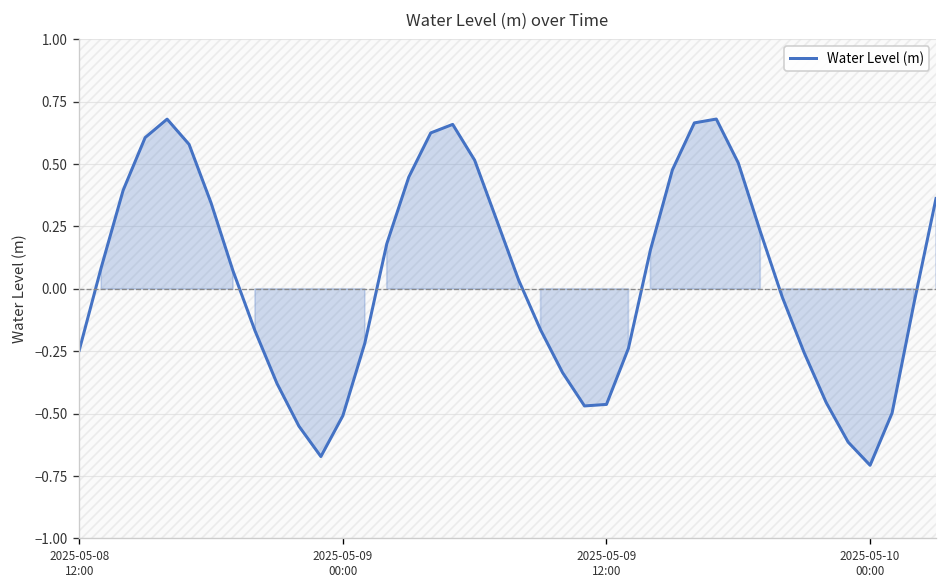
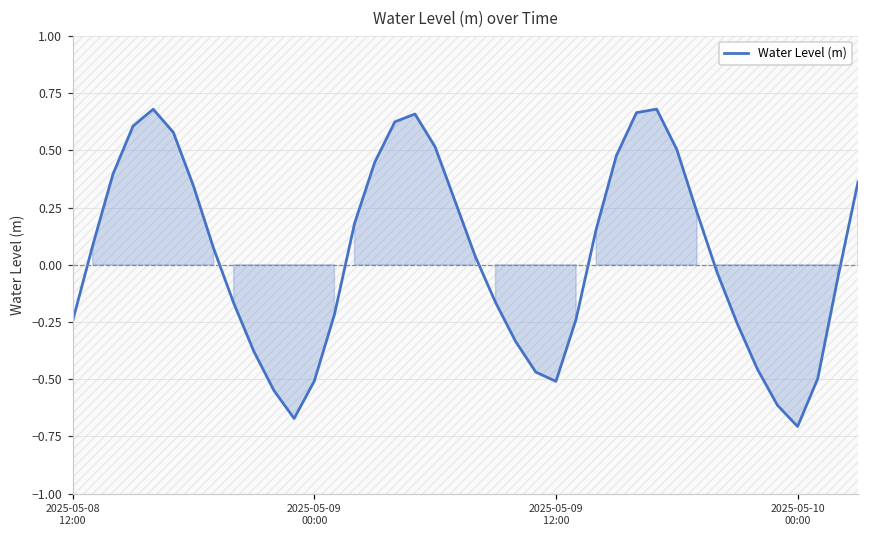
  {
    "Water Level (m)": {
      "2025-05-08 12:00": -0.25,
      "2025-05-09 00:00": -0.51,
-     "2025-05-09 12:00": -0.46,
+     "2025-05-09 12:00": -0.51,
      "2025-05-10 00:00": -0.71
    }
  }
